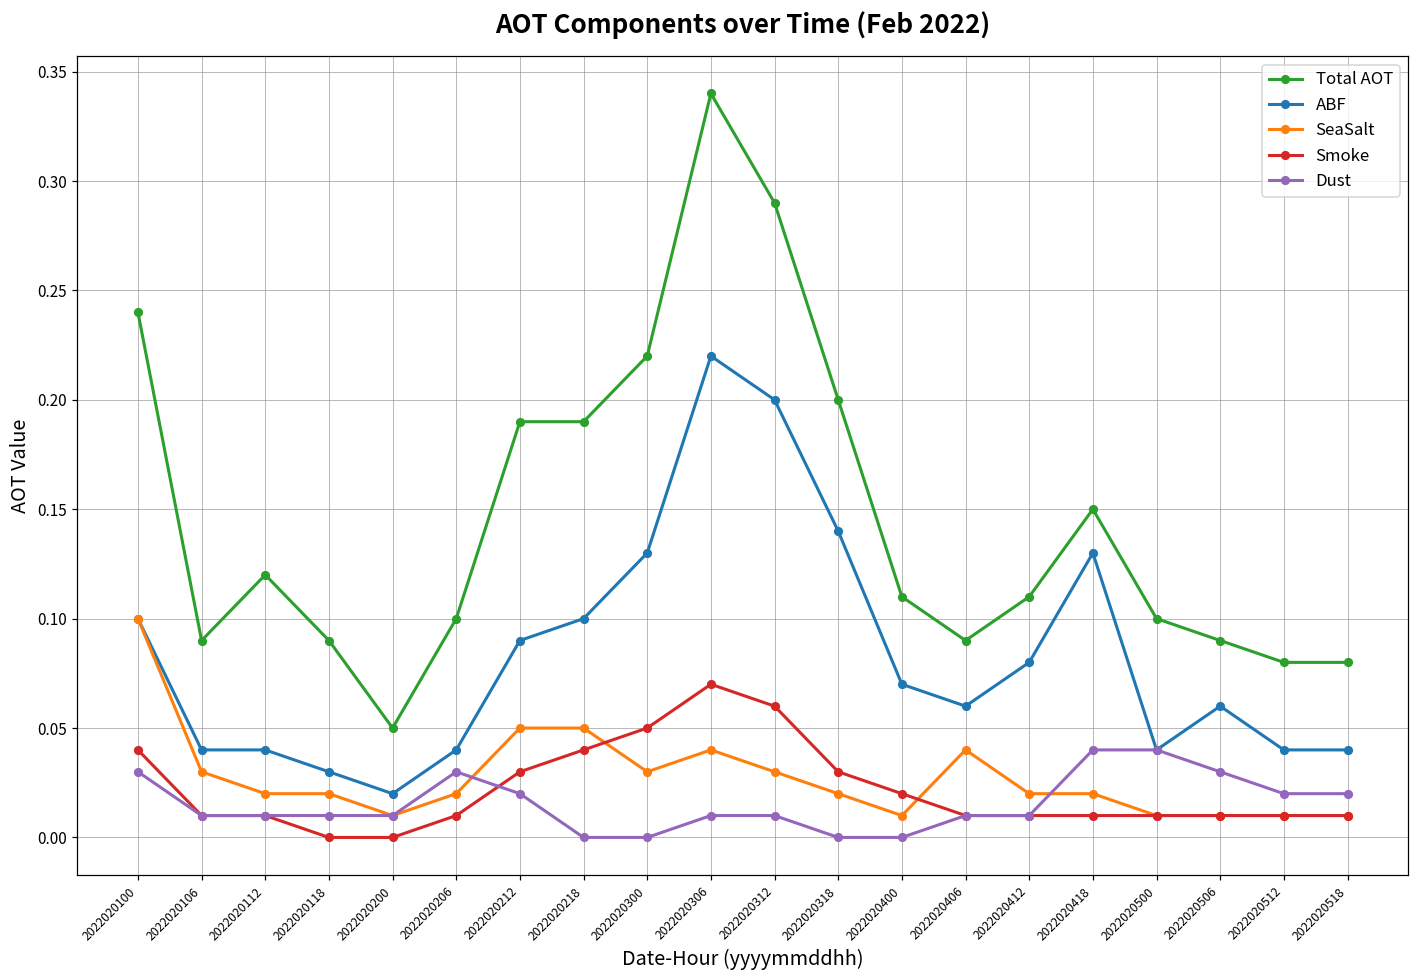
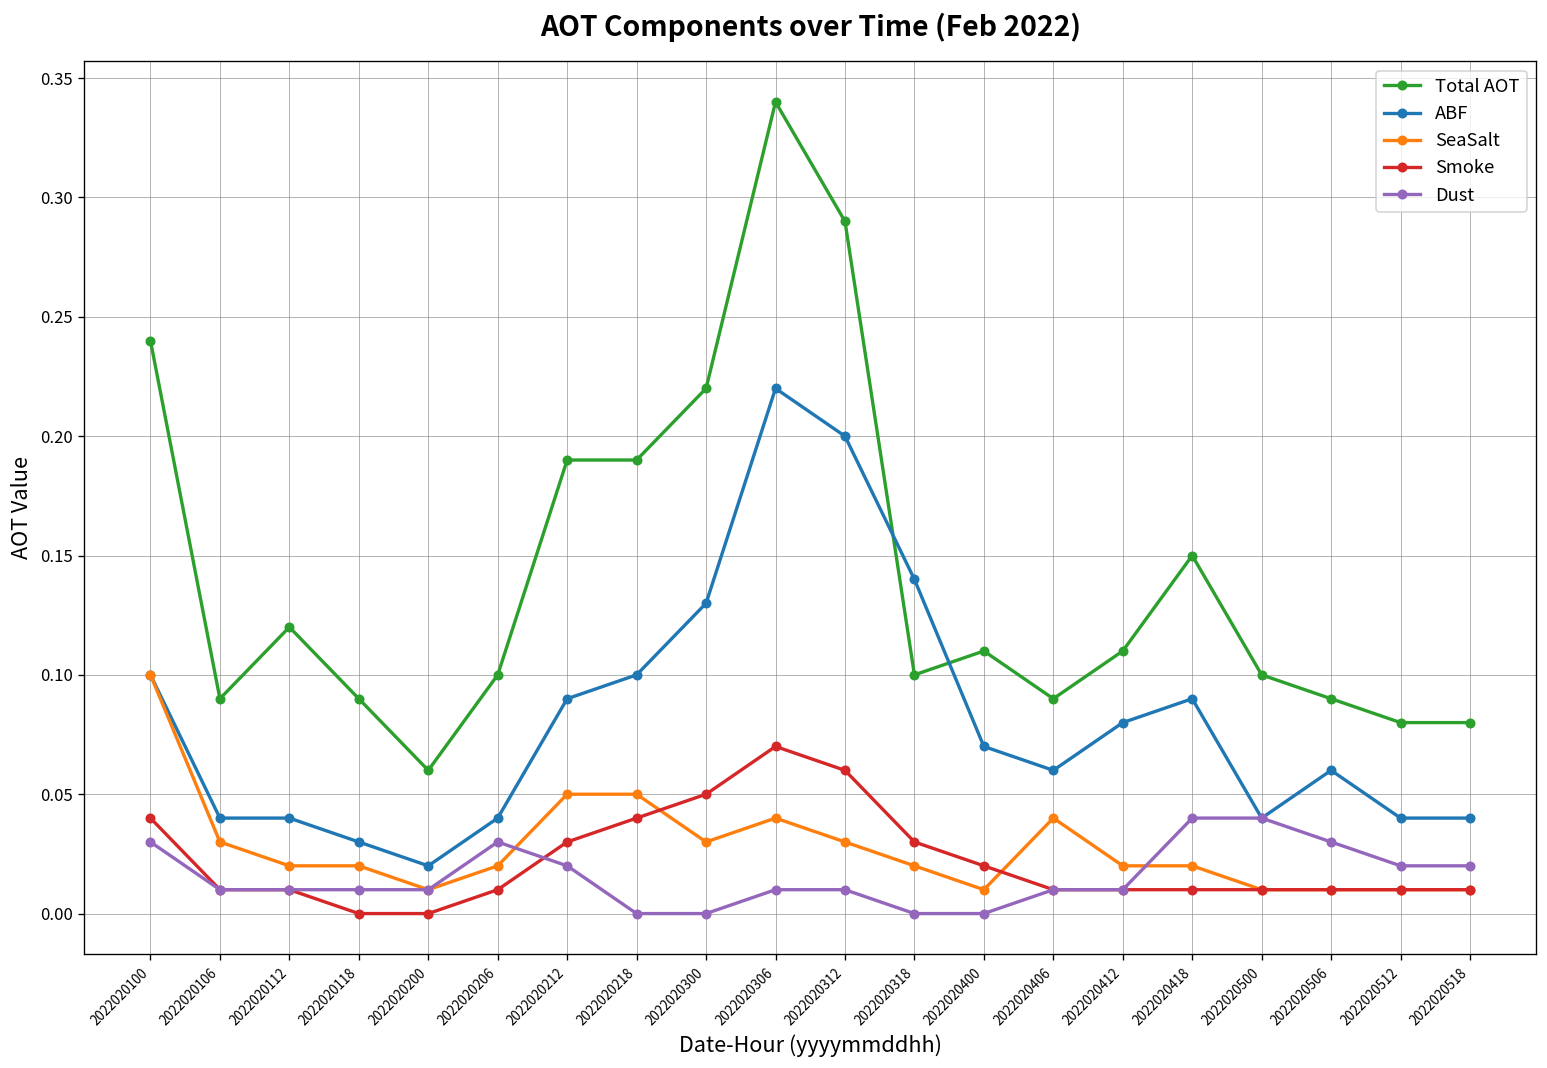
  {
    "Total AOT": {
      "2022020100": 0.24,
      "2022020106": 0.09,
      "2022020112": 0.12,
      "2022020118": 0.09,
-     "2022020200": 0.05,
+     "2022020200": 0.06,
      "2022020206": 0.10,
      "2022020212": 0.19,
      "2022020218": 0.19,
      "2022020300": 0.22,
      "2022020306": 0.34,
      "2022020312": 0.29,
-     "2022020318": 0.2,
+     "2022020318": 0.1,
      "2022020400": 0.11,
      "2022020406": 0.09,
      "2022020412": 0.11,
      "2022020418": 0.15,
      "2022020500": 0.10,
      "2022020506": 0.09,
      "2022020512": 0.08,
      "2022020518": 0.08
    },
    "ABF": {
      "2022020106": 0.04,
      "2022020112": 0.04,
      "2022020118": 0.03,
      "2022020200": 0.02,
      "2022020206": 0.04,
      "2022020212": 0.09,
      "2022020218": 0.10,
      "2022020300": 0.13,
      "2022020306": 0.22,
      "2022020312": 0.20,
      "2022020318": 0.14,
      "2022020400": 0.07,
      "2022020406": 0.06,
      "2022020412": 0.08,
-     "2022020418": 0.13,
+     "2022020418": 0.09,
      "2022020506": 0.06,
      "2022020512": 0.04,
      "2022020518": 0.04
    },
    "SeaSalt": {
      "2022020106": 0.03,
      "2022020112": 0.02,
      "2022020118": 0.02,
      "2022020206": 0.02,
      "2022020212": 0.05,
      "2022020218": 0.05,
      "2022020300": 0.03,
      "2022020306": 0.04,
      "2022020312": 0.03,
      "2022020318": 0.02,
      "2022020400": 0.01,
      "2022020406": 0.04,
      "2022020412": 0.02,
      "2022020418": 0.02
    },
    "Smoke": {
      "2022020100": 0.04,
      "2022020118": 0.00,
      "2022020200": 0.00,
      "2022020206": 0.01,
      "2022020212": 0.03,
      "2022020218": 0.04,
      "2022020300": 0.05,
      "2022020306": 0.07,
      "2022020312": 0.06,
      "2022020318": 0.03,
      "2022020400": 0.02,
      "2022020418": 0.01
    },
    "Dust": {
      "2022020100": 0.03,
      "2022020118": 0.01,
      "2022020206": 0.03,
      "2022020212": 0.02,
      "2022020218": 0.00,
      "2022020300": 0.00,
      "2022020306": 0.01,
      "2022020312": 0.01,
      "2022020318": 0.00,
      "2022020400": 0.00,
      "2022020418": 0.04,
      "2022020506": 0.03,
      "2022020512": 0.02,
      "2022020518": 0.02
    }
  }
